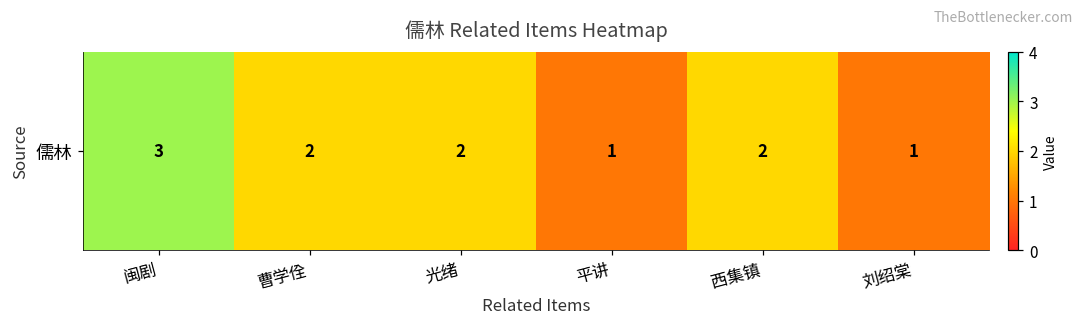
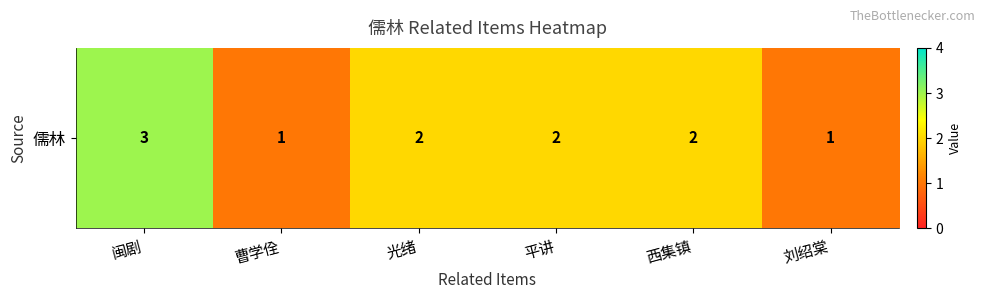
  {
    "儒林": {
      "闽剧": 3,
-     "曹学佺": 2,
+     "曹学佺": 1,
      "光绪": 2,
-     "平讲": 1,
+     "平讲": 2,
      "西集镇": 2,
      "刘绍棠": 1
    }
  }
